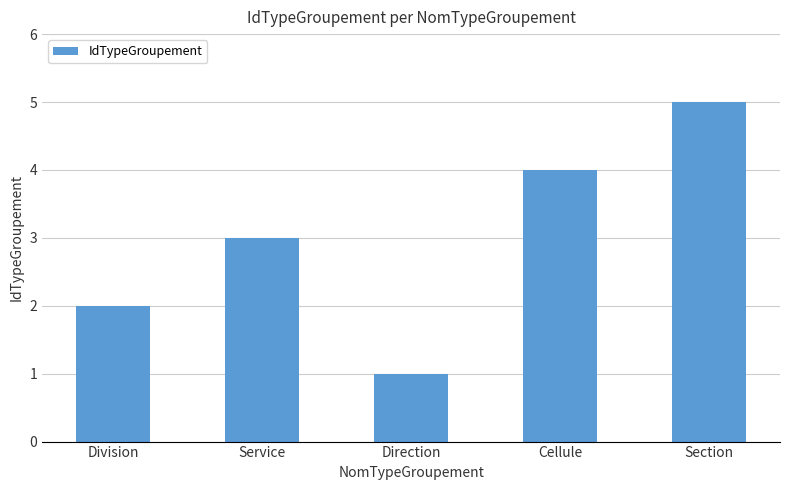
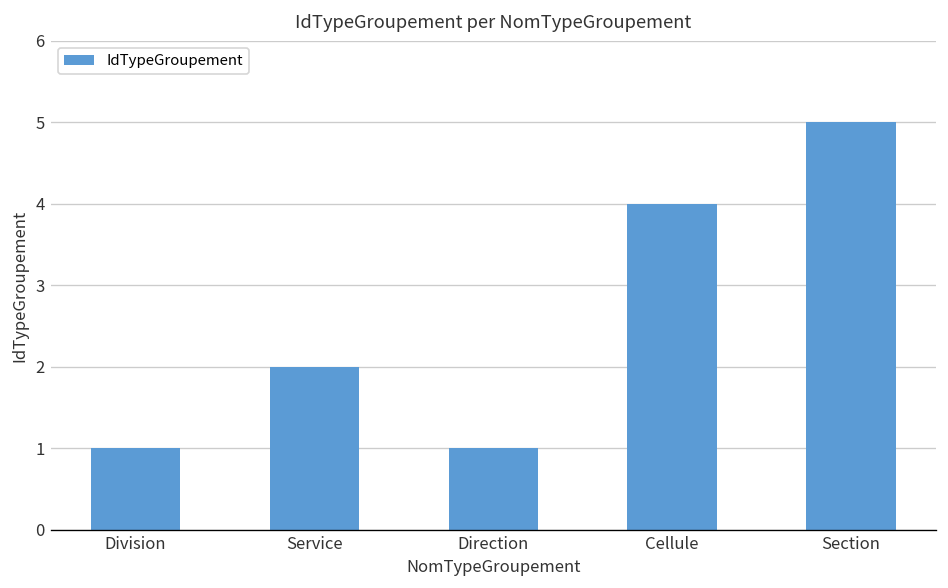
  {
-   "Division": 2,
-   "Service": 3,
+   "Division": 1,
+   "Service": 2,
    "Direction": 1,
    "Cellule": 4,
    "Section": 5
  }
